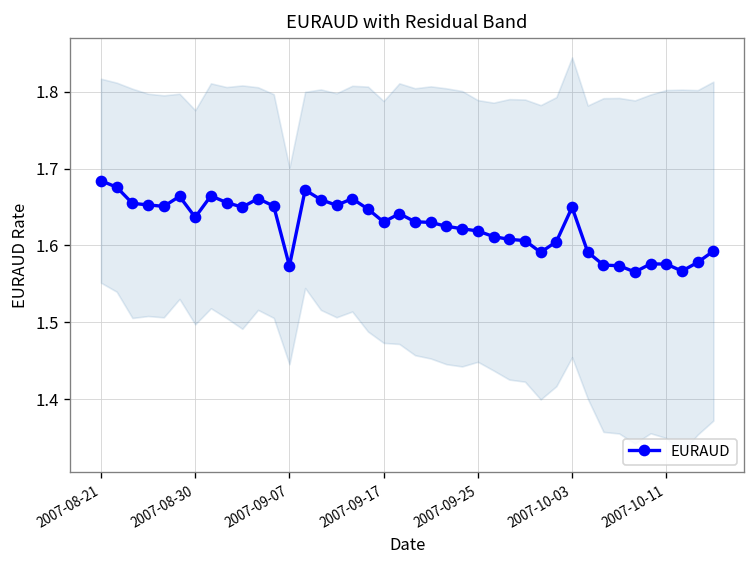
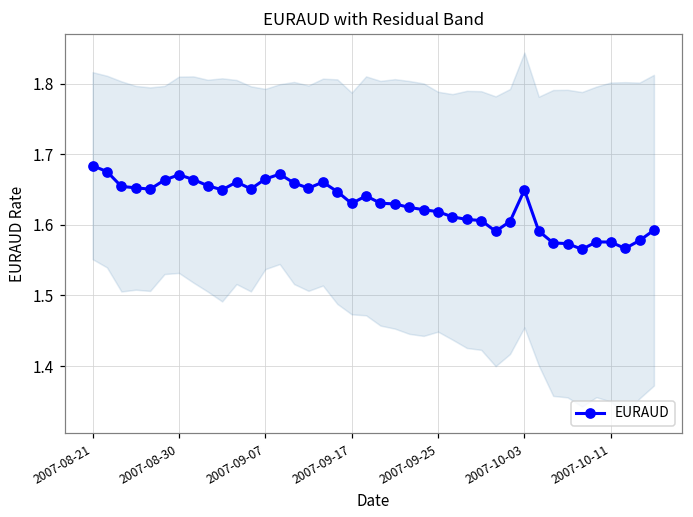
  {
    "EURAUD": {
      "2007-08-21": 1.68,
-     "2007-08-30": 1.64,
-     "2007-09-07": 1.57,
+     "2007-08-30": 1.67,
+     "2007-09-07": 1.67,
      "2007-09-17": 1.63,
      "2007-09-25": 1.62,
      "2007-10-03": 1.65,
      "2007-10-11": 1.58
    }
  }
